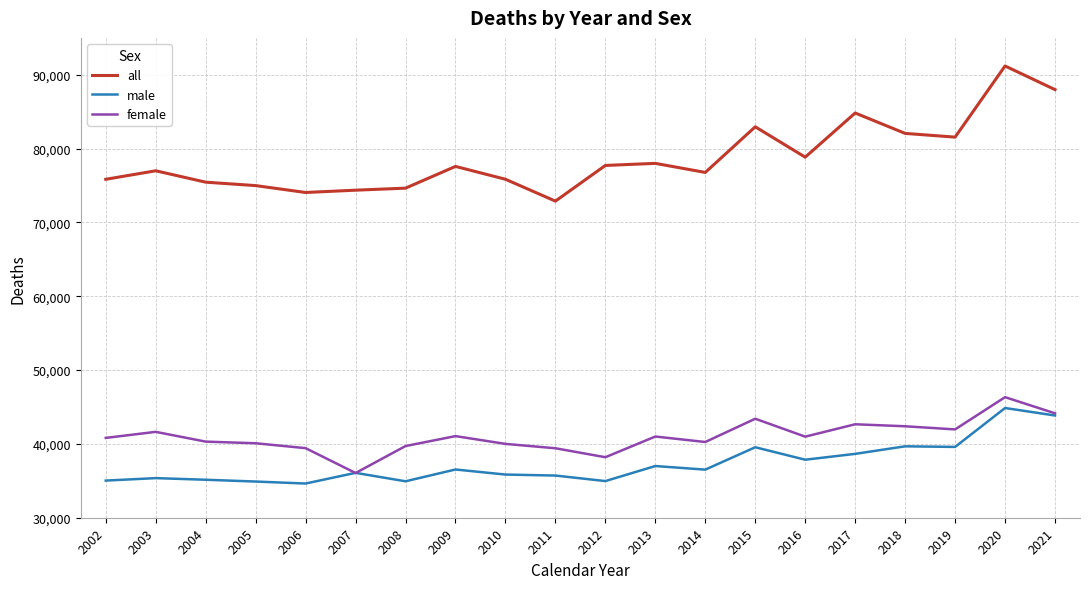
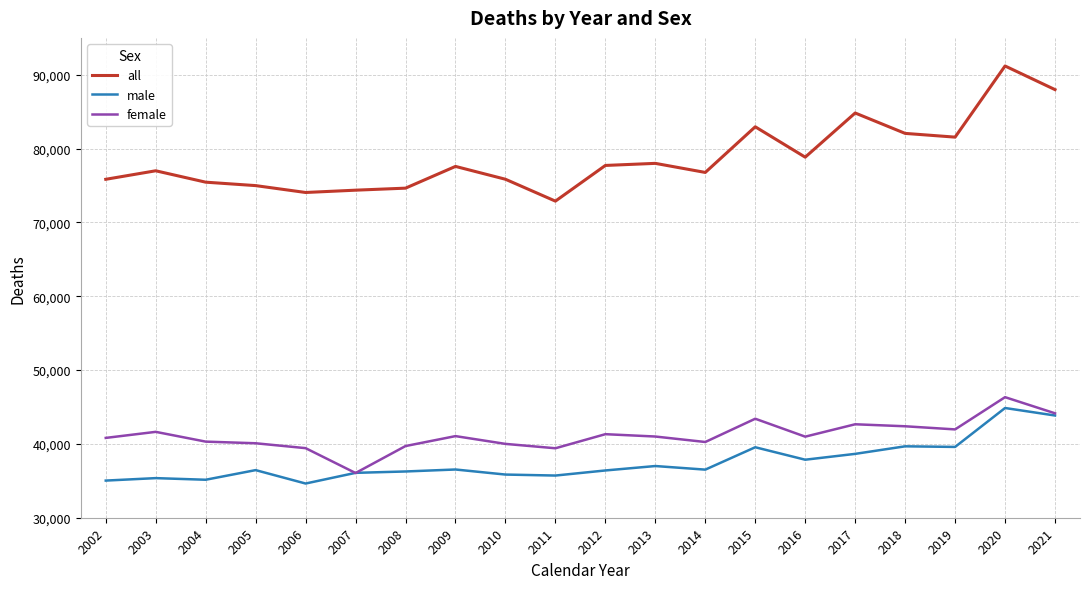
  {
    "all": {
      "2002": "76,000",
      "2003": "77,000",
      "2004": "75,000",
      "2005": "75,000",
      "2006": "74,000",
      "2007": "74,000",
      "2008": "75,000",
      "2009": "78,000",
      "2010": "76,000",
      "2011": "73,000",
      "2012": "78,000",
      "2013": "78,000",
      "2014": "77,000",
      "2015": "83,000",
      "2016": "79,000",
      "2017": "85,000",
      "2018": "82,000",
      "2019": "82,000",
      "2020": "91,000",
      "2021": "88,000"
    },
    "male": {
      "2002": "35,000",
      "2003": "35,000",
      "2004": "35,000",
-     "2005": "35,000",
+     "2005": "36,000",
      "2006": "35,000",
-     "2008": "35,000",
+     "2008": "36,000",
      "2009": "37,000",
      "2010": "36,000",
      "2011": "36,000",
-     "2012": "35,000",
+     "2012": "36,000",
      "2013": "37,000",
      "2014": "37,000",
      "2015": "40,000",
      "2016": "38,000",
      "2017": "39,000",
      "2018": "40,000",
      "2019": "40,000",
      "2020": "45,000"
    },
    "female": {
      "2002": "41,000",
      "2003": "42,000",
      "2004": "40,000",
      "2005": "40,000",
      "2006": "39,000",
      "2008": "40,000",
      "2009": "41,000",
      "2010": "40,000",
      "2011": "39,000",
-     "2012": "38,000",
+     "2012": "41,000",
      "2013": "41,000",
      "2014": "40,000",
      "2015": "43,000",
      "2016": "41,000",
      "2017": "43,000",
      "2018": "42,000",
      "2019": "42,000",
      "2020": "46,000"
    }
  }
